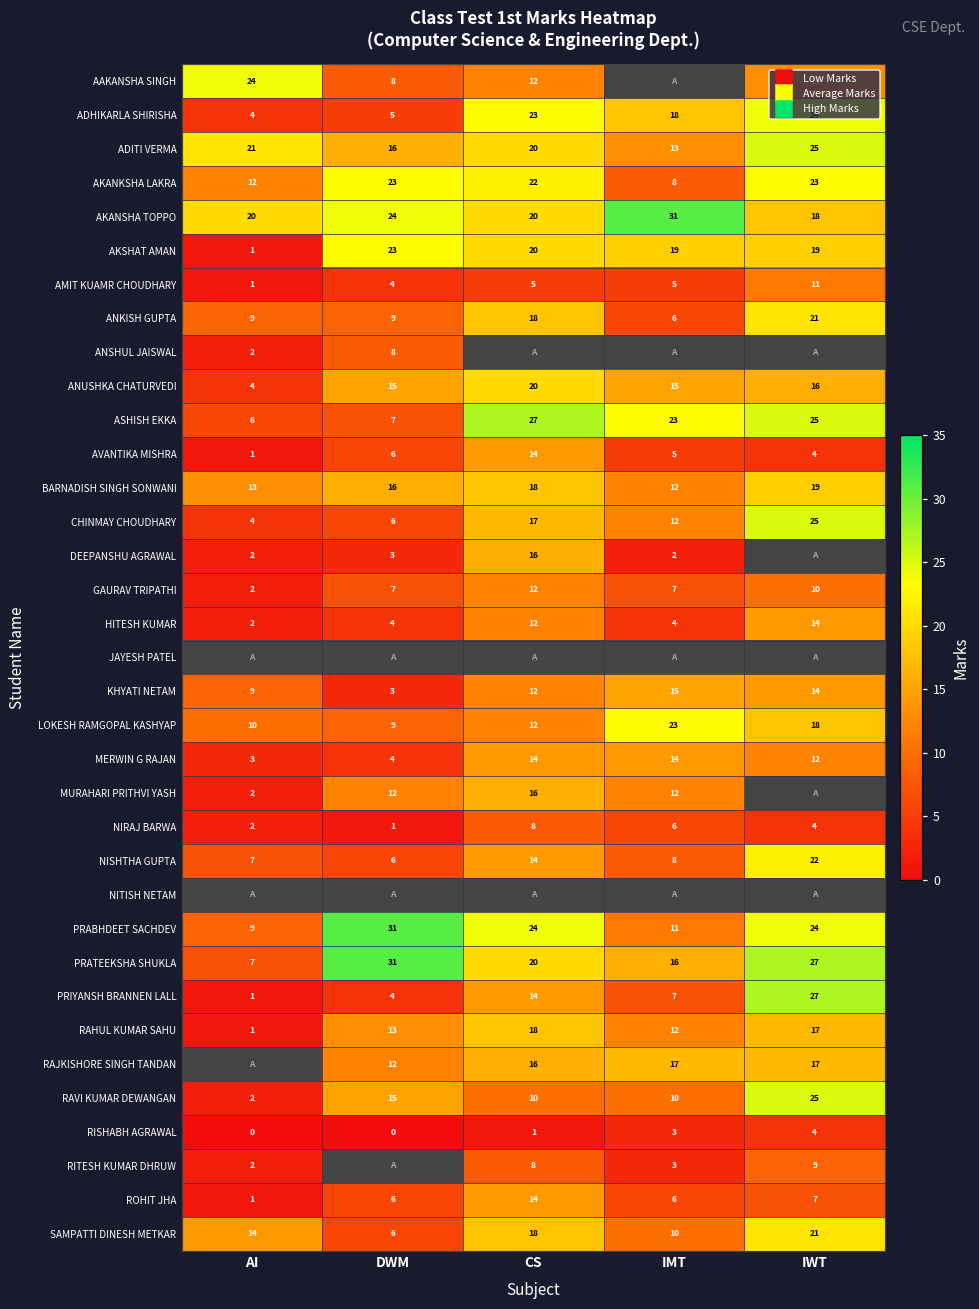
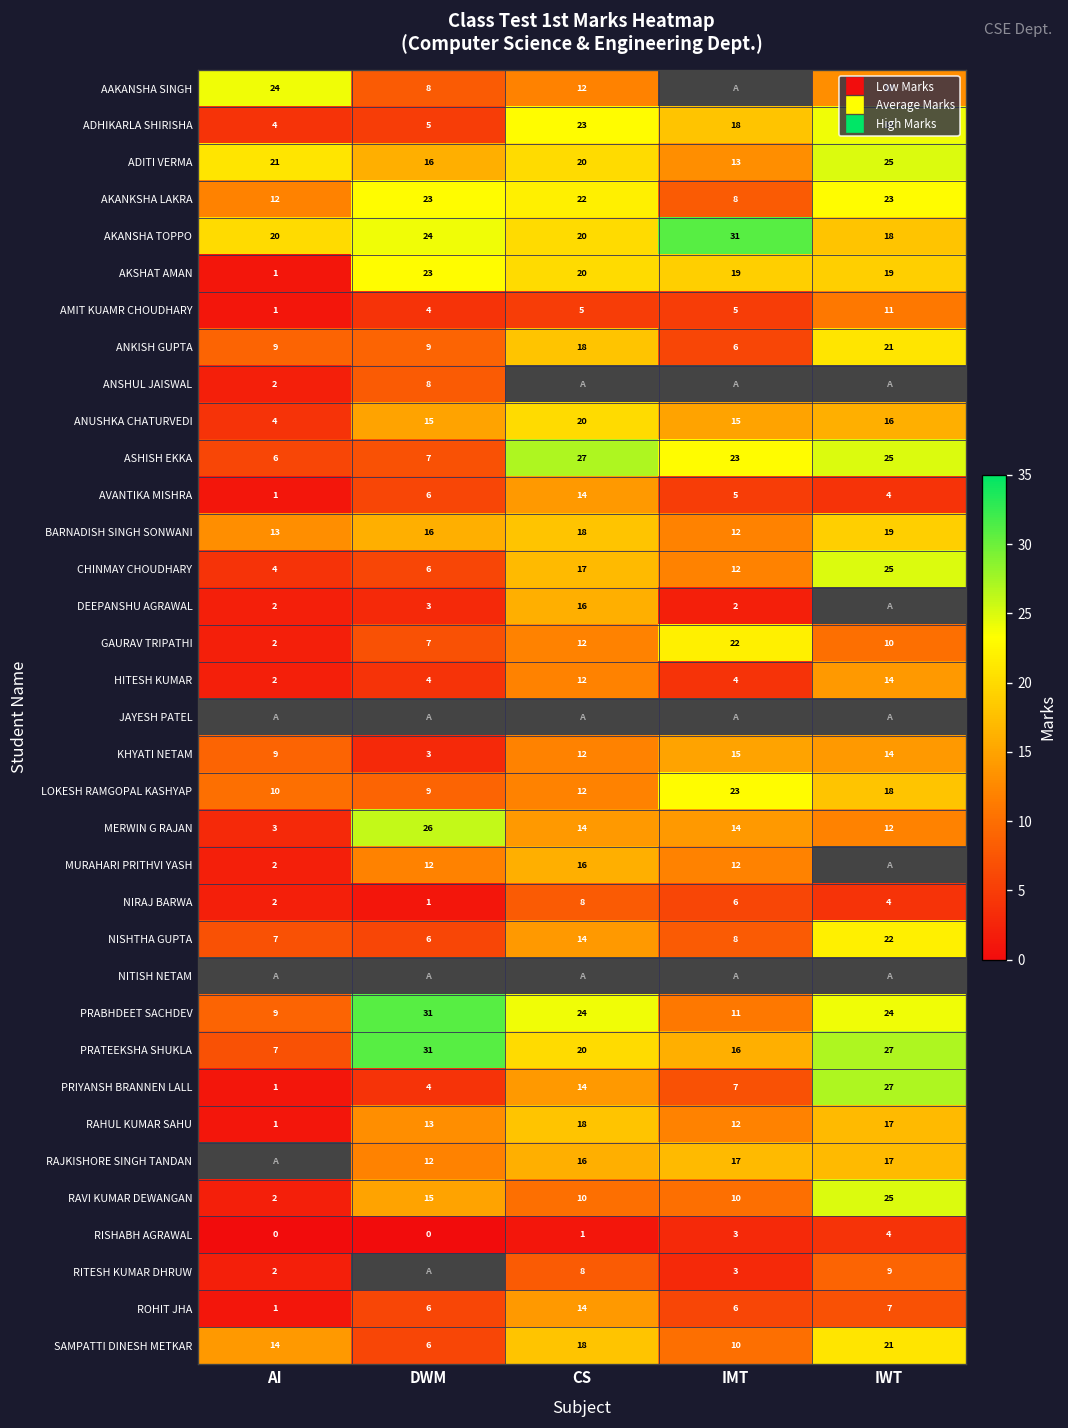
  {
    "AAKANSHA SINGH": {
      "AI": 24,
      "DWM": 8,
      "CS": 12
    },
    "ADHIKARLA SHIRISHA": {
      "AI": 4,
      "DWM": 5,
      "CS": 23,
      "IMT": 18
    },
    "ADITI VERMA": {
      "AI": 21,
      "DWM": 16,
      "CS": 20,
      "IMT": 13,
      "IWT": 25
    },
    "AKANKSHA LAKRA": {
      "AI": 12,
      "DWM": 23,
      "CS": 22,
      "IMT": 8,
      "IWT": 23
    },
    "AKANSHA TOPPO": {
      "AI": 20,
      "DWM": 24,
      "CS": 20,
      "IMT": 31,
      "IWT": 18
    },
    "AKSHAT AMAN": {
      "AI": 1,
      "DWM": 23,
      "CS": 20,
      "IMT": 19,
      "IWT": 19
    },
    "AMIT KUAMR CHOUDHARY": {
      "AI": 1,
      "DWM": 4,
      "CS": 5,
      "IMT": 5,
      "IWT": 11
    },
    "ANKISH GUPTA": {
      "AI": 9,
      "DWM": 9,
      "CS": 18,
      "IMT": 6,
      "IWT": 21
    },
    "ANSHUL JAISWAL": {
      "AI": 2,
      "DWM": 8
    },
    "ANUSHKA CHATURVEDI": {
      "AI": 4,
      "DWM": 15,
      "CS": 20,
      "IMT": 15,
      "IWT": 16
    },
    "ASHISH EKKA": {
      "AI": 6,
      "DWM": 7,
      "CS": 27,
      "IMT": 23,
      "IWT": 25
    },
    "AVANTIKA MISHRA": {
      "AI": 1,
      "DWM": 6,
      "CS": 14,
      "IMT": 5,
      "IWT": 4
    },
    "BARNADISH SINGH SONWANI": {
      "AI": 13,
      "DWM": 16,
      "CS": 18,
      "IMT": 12,
      "IWT": 19
    },
    "CHINMAY CHOUDHARY": {
      "AI": 4,
      "DWM": 6,
      "CS": 17,
      "IMT": 12,
      "IWT": 25
    },
    "DEEPANSHU AGRAWAL": {
      "AI": 2,
      "DWM": 3,
      "CS": 16,
      "IMT": 2
    },
    "GAURAV TRIPATHI": {
      "AI": 2,
      "DWM": 7,
      "CS": 12,
-     "IMT": 7,
+     "IMT": 22,
      "IWT": 10
    },
    "HITESH KUMAR": {
      "AI": 2,
      "DWM": 4,
      "CS": 12,
      "IMT": 4,
      "IWT": 14
    },
    "KHYATI NETAM": {
      "AI": 9,
      "DWM": 3,
      "CS": 12,
      "IMT": 15,
      "IWT": 14
    },
    "LOKESH RAMGOPAL KASHYAP": {
      "AI": 10,
      "DWM": 9,
      "CS": 12,
      "IMT": 23,
      "IWT": 18
    },
    "MERWIN G RAJAN": {
      "AI": 3,
-     "DWM": 4,
+     "DWM": 26,
      "CS": 14,
      "IMT": 14,
      "IWT": 12
    },
    "MURAHARI PRITHVI YASH": {
      "AI": 2,
      "DWM": 12,
      "CS": 16,
      "IMT": 12
    },
    "NIRAJ BARWA": {
      "AI": 2,
      "DWM": 1,
      "CS": 8,
      "IMT": 6,
      "IWT": 4
    },
    "NISHTHA GUPTA": {
      "AI": 7,
      "DWM": 6,
      "CS": 14,
      "IMT": 8,
      "IWT": 22
    },
    "PRABHDEET SACHDEV": {
      "AI": 9,
      "DWM": 31,
      "CS": 24,
      "IMT": 11,
      "IWT": 24
    },
    "PRATEEKSHA SHUKLA": {
      "AI": 7,
      "DWM": 31,
      "CS": 20,
      "IMT": 16,
      "IWT": 27
    },
    "PRIYANSH BRANNEN LALL": {
      "AI": 1,
      "DWM": 4,
      "CS": 14,
      "IMT": 7,
      "IWT": 27
    },
    "RAHUL KUMAR SAHU": {
      "AI": 1,
      "DWM": 13,
      "CS": 18,
      "IMT": 12,
      "IWT": 17
    },
    "RAJKISHORE SINGH TANDAN": {
      "DWM": 12,
      "CS": 16,
      "IMT": 17,
      "IWT": 17
    },
    "RAVI KUMAR DEWANGAN": {
      "AI": 2,
      "DWM": 15,
      "CS": 10,
      "IMT": 10,
      "IWT": 25
    },
    "RISHABH AGRAWAL": {
      "AI": 0,
      "DWM": 0,
      "CS": 1,
      "IMT": 3,
      "IWT": 4
    },
    "RITESH KUMAR DHRUW": {
      "AI": 2,
      "CS": 8,
      "IMT": 3,
      "IWT": 9
    },
    "ROHIT JHA": {
      "AI": 1,
      "DWM": 6,
      "CS": 14,
      "IMT": 6,
      "IWT": 7
    },
    "SAMPATTI DINESH METKAR": {
      "AI": 14,
      "DWM": 6,
      "CS": 18,
      "IMT": 10,
      "IWT": 21
    }
  }
